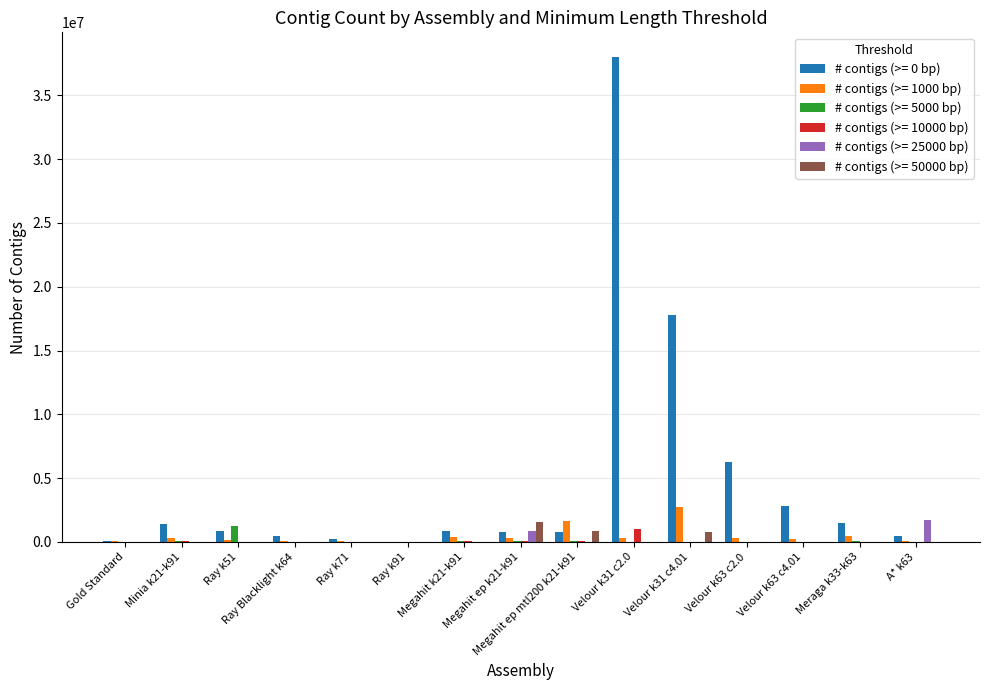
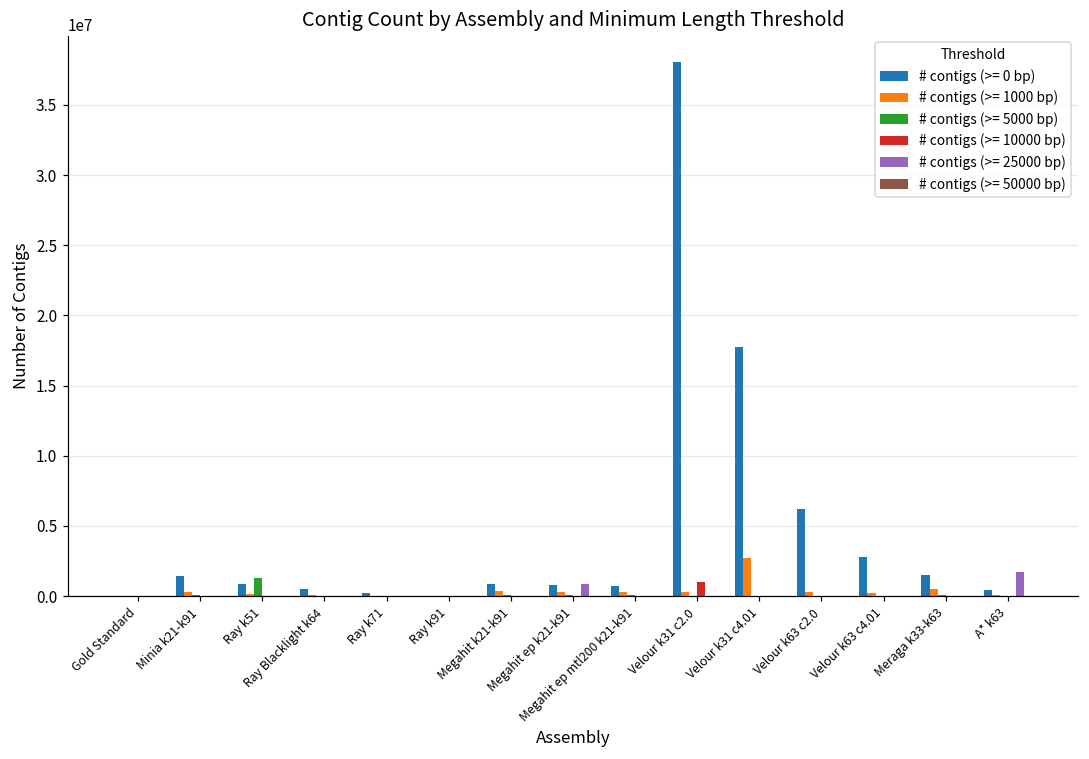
  {
    "# contigs (>= 0 bp)": {
      "Minia k21-k91": 1400000,
      "Ray k51": 900000,
      "Ray Blacklight k64": 500000,
      "Ray k71": 200000,
      "Megahit k21-k91": 900000,
      "Megahit ep k21-k91": 800000,
      "Megahit ep mtl200 k21-k91": 700000,
      "Velour k31 c2.0": 38000000,
      "Velour k31 c4.01": 17800000,
      "Velour k63 c2.0": 6200000,
      "Velour k63 c4.01": 2800000,
      "Meraga k33-k63": 1500000,
      "A* k63": 500000
    },
    "# contigs (>= 1000 bp)": {
      "Minia k21-k91": 300000,
      "Megahit k21-k91": 400000,
      "Megahit ep k21-k91": 300000,
-     "Megahit ep mtl200 k21-k91": 1600000,
+     "Megahit ep mtl200 k21-k91": 300000,
      "Velour k31 c2.0": 300000,
      "Velour k31 c4.01": 2700000,
      "Velour k63 c2.0": 300000,
      "Velour k63 c4.01": 200000,
      "Meraga k33-k63": 500000
    },
    "# contigs (>= 5000 bp)": {
      "Ray k51": 1300000
    },
    "# contigs (>= 10000 bp)": {
      "Velour k31 c2.0": 1000000
    },
    "# contigs (>= 25000 bp)": {
      "Ray k91": 0,
      "Megahit ep k21-k91": 900000,
      "A* k63": 1700000
    },
    "# contigs (>= 50000 bp)": {
      "Ray k91": 0,
-     "Megahit ep k21-k91": 1600000,
-     "Megahit ep mtl200 k21-k91": 900000,
-     "Velour k31 c4.01": 800000
+     "Megahit ep k21-k91": 0,
+     "Megahit ep mtl200 k21-k91": 0,
+     "Velour k31 c4.01": 0
    }
  }
